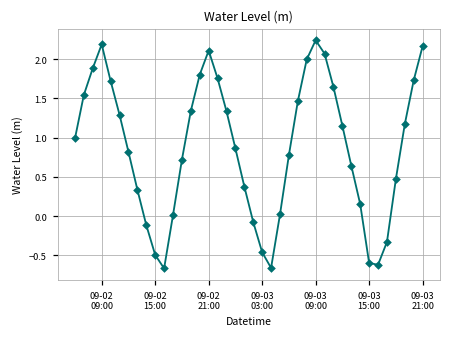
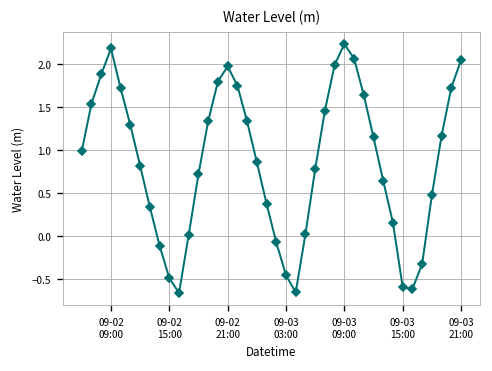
  {
    "09-02 09:00": 2.2,
    "09-02 15:00": -0.5,
-   "09-02 21:00": 2.1,
+   "09-02 21:00": 2.0,
    "09-03 03:00": -0.5,
    "09-03 09:00": 2.2,
    "09-03 15:00": -0.6,
-   "09-03 21:00": 2.2
+   "09-03 21:00": 2.1
  }
